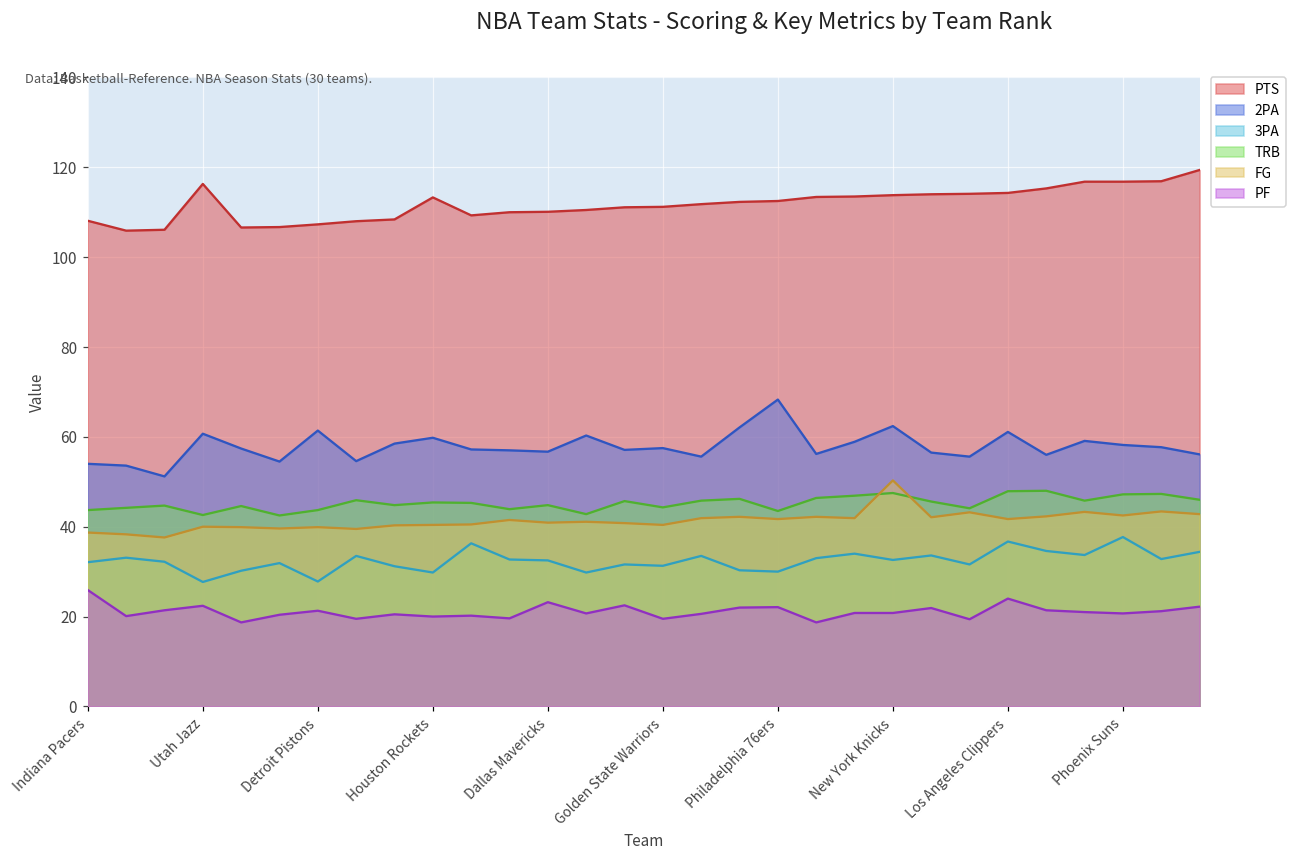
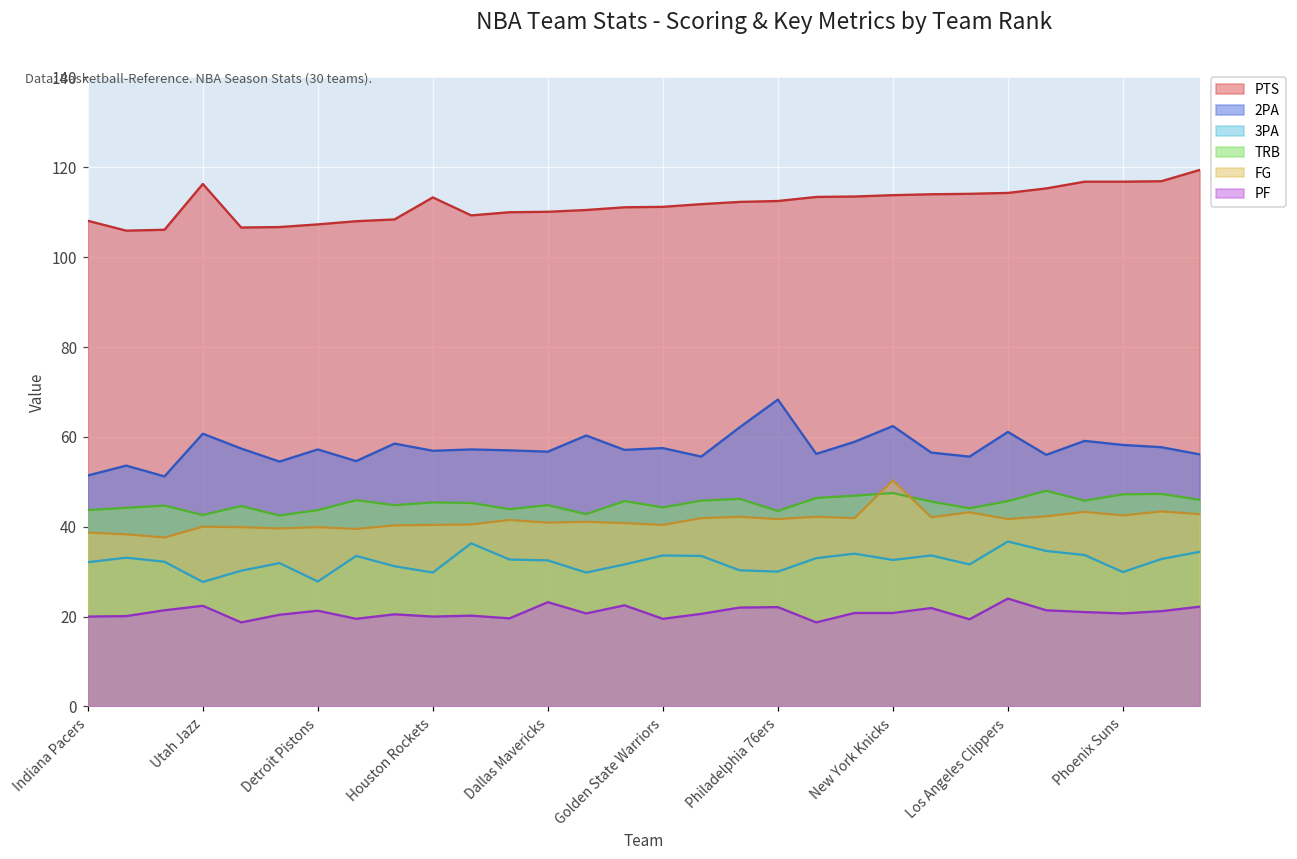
  {
    "PTS": {
      "Indiana Pacers": 108,
      "Utah Jazz": 116,
      "Detroit Pistons": 107,
      "Houston Rockets": 113,
      "Dallas Mavericks": 110,
      "Golden State Warriors": 111,
      "Philadelphia 76ers": 113,
      "New York Knicks": 114,
      "Los Angeles Clippers": 114,
      "Phoenix Suns": 117
    },
    "2PA": {
-     "Indiana Pacers": 54,
+     "Indiana Pacers": 51,
      "Utah Jazz": 61,
-     "Detroit Pistons": 61,
-     "Houston Rockets": 60,
+     "Detroit Pistons": 57,
+     "Houston Rockets": 57,
      "Dallas Mavericks": 57,
      "Golden State Warriors": 58,
      "Philadelphia 76ers": 68,
      "New York Knicks": 62,
      "Los Angeles Clippers": 61,
      "Phoenix Suns": 58
    },
    "3PA": {
      "Indiana Pacers": 32,
      "Utah Jazz": 28,
      "Detroit Pistons": 28,
      "Houston Rockets": 30,
      "Dallas Mavericks": 33,
-     "Golden State Warriors": 31,
+     "Golden State Warriors": 34,
      "Philadelphia 76ers": 30,
      "New York Knicks": 33,
      "Los Angeles Clippers": 37,
-     "Phoenix Suns": 38
+     "Phoenix Suns": 30
    },
    "TRB": {
      "Indiana Pacers": 44,
      "Utah Jazz": 43,
      "Detroit Pistons": 44,
      "Houston Rockets": 45,
      "Dallas Mavericks": 45,
      "Golden State Warriors": 44,
      "Philadelphia 76ers": 44,
      "New York Knicks": 48,
-     "Los Angeles Clippers": 48,
+     "Los Angeles Clippers": 46,
      "Phoenix Suns": 47
    },
    "FG": {
      "Indiana Pacers": 39,
      "Utah Jazz": 40,
      "Detroit Pistons": 40,
      "Houston Rockets": 40,
      "Dallas Mavericks": 41,
      "Golden State Warriors": 40,
      "Philadelphia 76ers": 42,
      "New York Knicks": 50,
      "Los Angeles Clippers": 42,
      "Phoenix Suns": 43
    },
    "PF": {
-     "Indiana Pacers": 26,
+     "Indiana Pacers": 20,
      "Utah Jazz": 22,
      "Detroit Pistons": 21,
      "Houston Rockets": 20,
      "Dallas Mavericks": 23,
      "Golden State Warriors": 20,
      "Philadelphia 76ers": 22,
      "New York Knicks": 21,
      "Los Angeles Clippers": 24,
      "Phoenix Suns": 21
    }
  }
